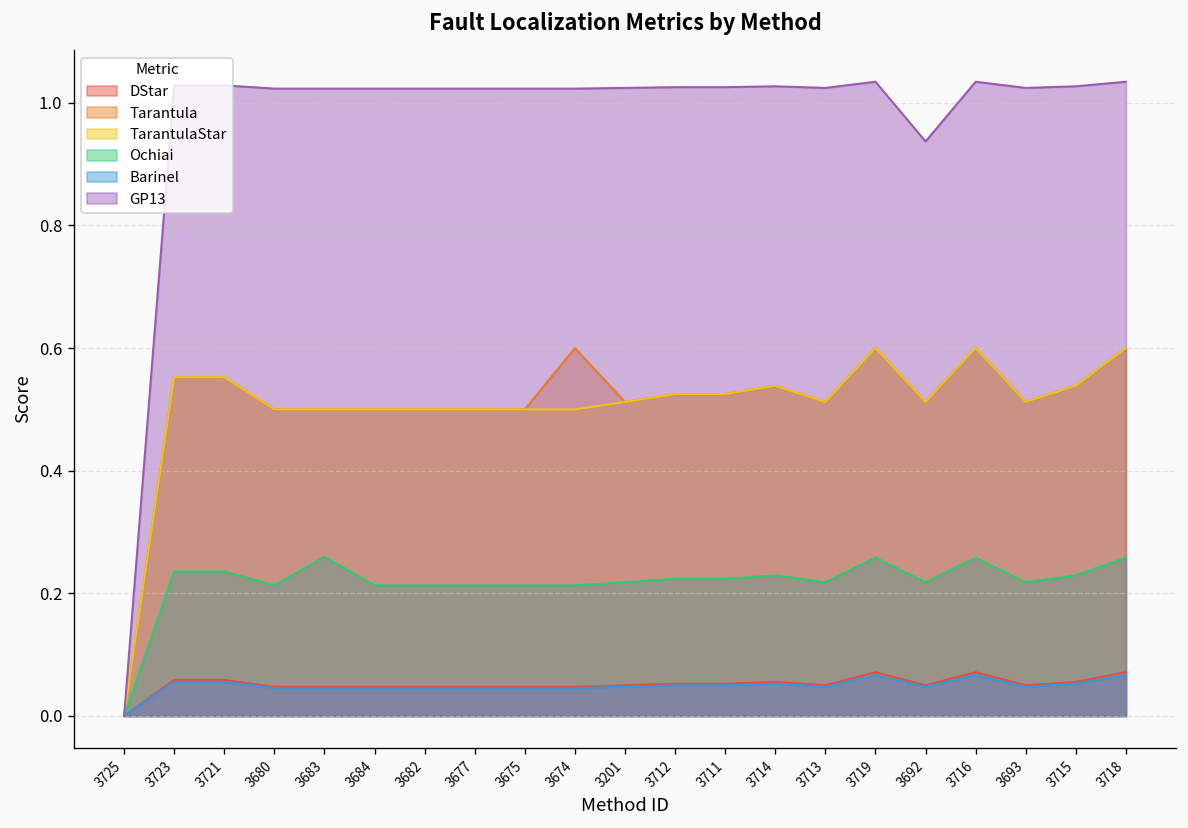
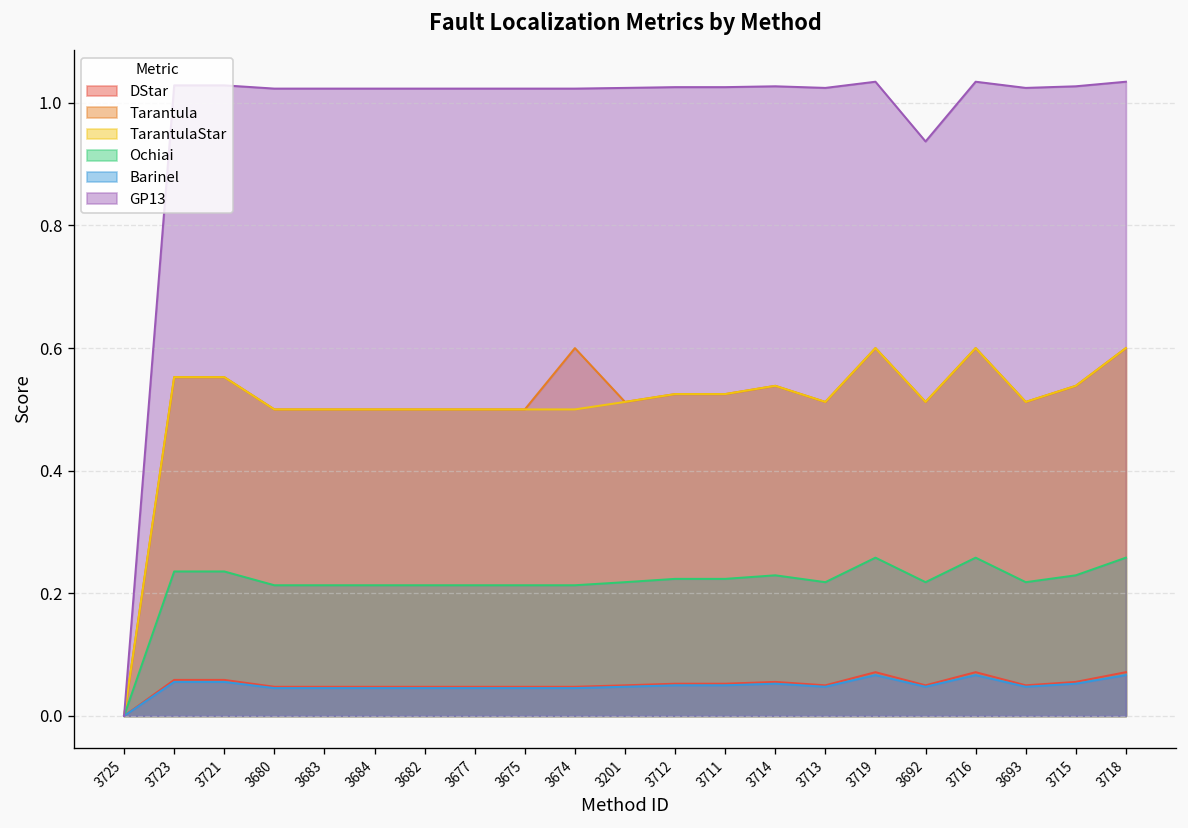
  {
    "Ochiai": {
      "3723": 0.24,
      "3721": 0.24,
      "3680": 0.21,
-     "3683": 0.26,
+     "3683": 0.21,
      "3684": 0.21,
      "3682": 0.21,
      "3677": 0.21,
      "3675": 0.21,
      "3674": 0.21,
      "3201": 0.22,
      "3712": 0.22,
      "3711": 0.22,
      "3714": 0.23,
      "3713": 0.22,
      "3719": 0.26,
      "3692": 0.22,
      "3716": 0.26,
      "3693": 0.22,
      "3715": 0.23,
      "3718": 0.26
    },
    "GP13": {
      "3680": 1.02,
      "3683": 1.02,
      "3684": 1.02,
      "3682": 1.02,
      "3677": 1.02,
      "3675": 1.02,
      "3674": 1.02,
      "3201": 1.02,
      "3712": 1.03,
      "3711": 1.03,
      "3714": 1.03,
      "3713": 1.02,
      "3719": 1.03,
      "3692": 0.94,
      "3716": 1.03,
      "3693": 1.02,
      "3715": 1.03,
      "3718": 1.03
    }
  }
